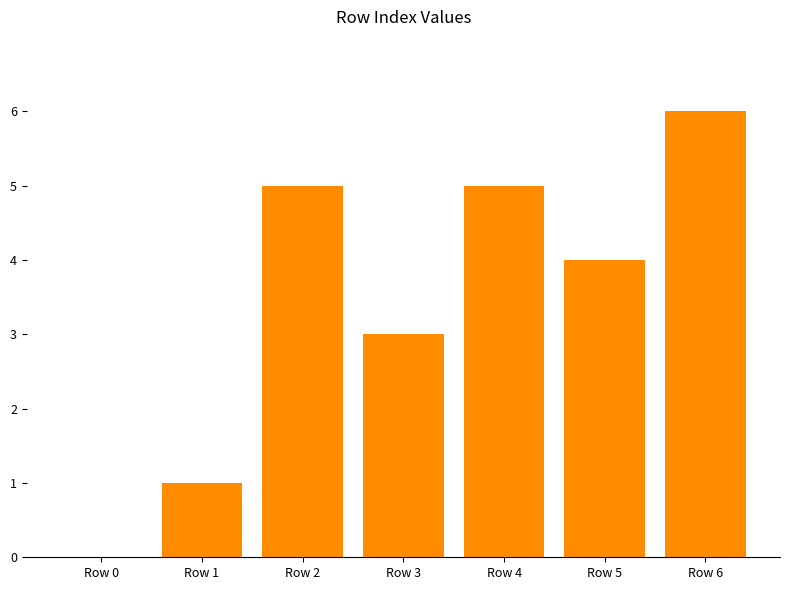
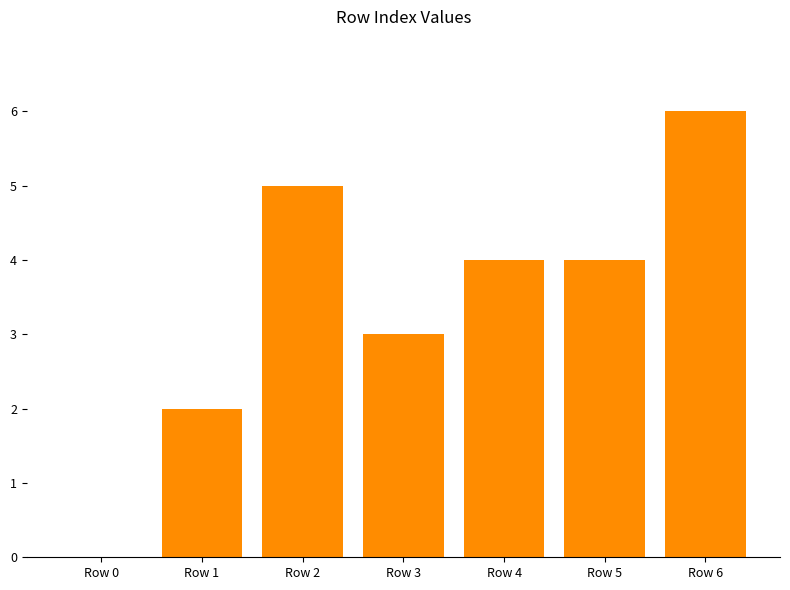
  {
    "Row 0": 0,
-   "Row 1": 1,
+   "Row 1": 2,
    "Row 2": 5,
    "Row 3": 3,
-   "Row 4": 5,
+   "Row 4": 4,
    "Row 5": 4,
    "Row 6": 6
  }
